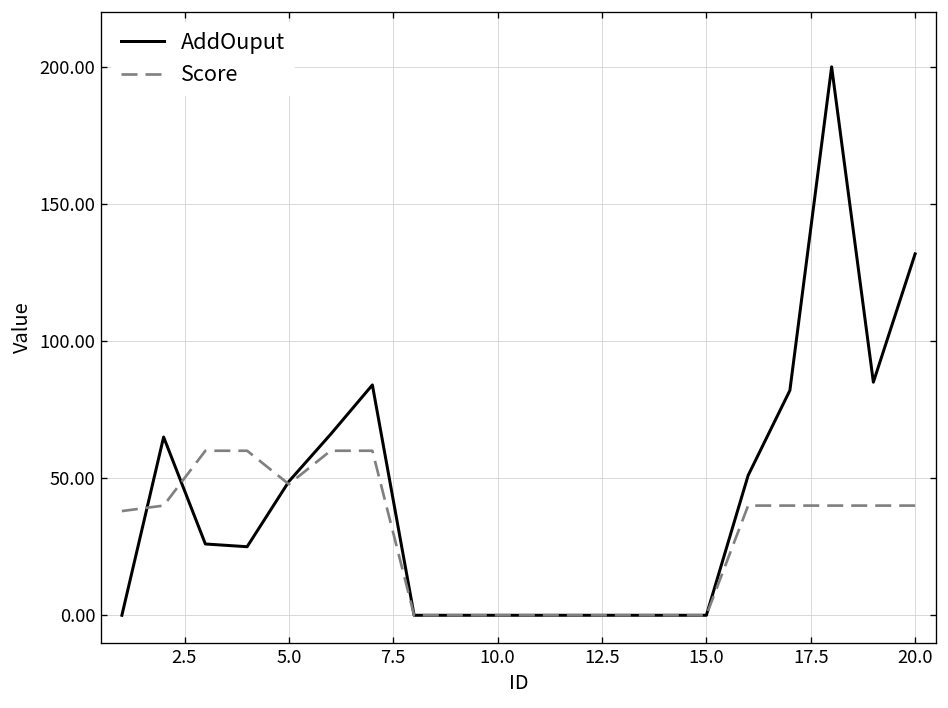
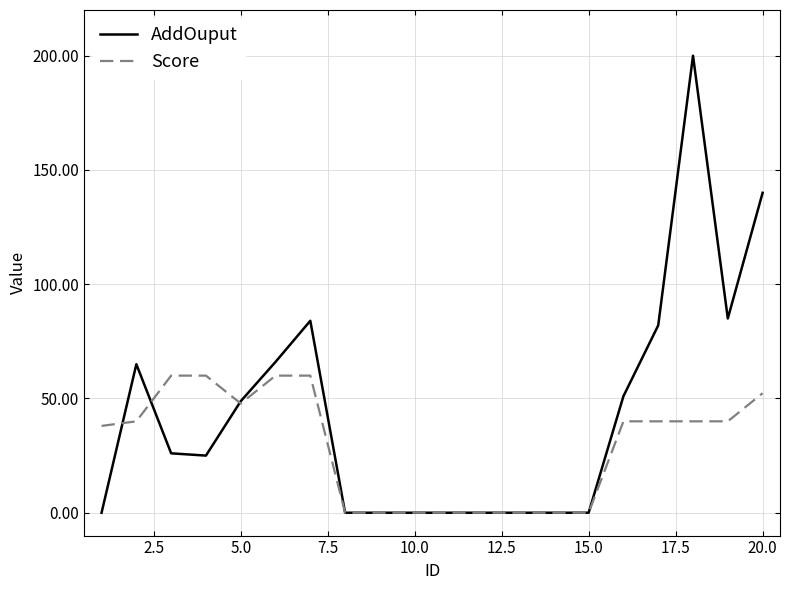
  {
    "AddOuput": {
-     "20.0": 132
+     "20.0": 140
    },
    "Score": {
-     "20.0": 40
+     "20.0": 52
    }
  }
